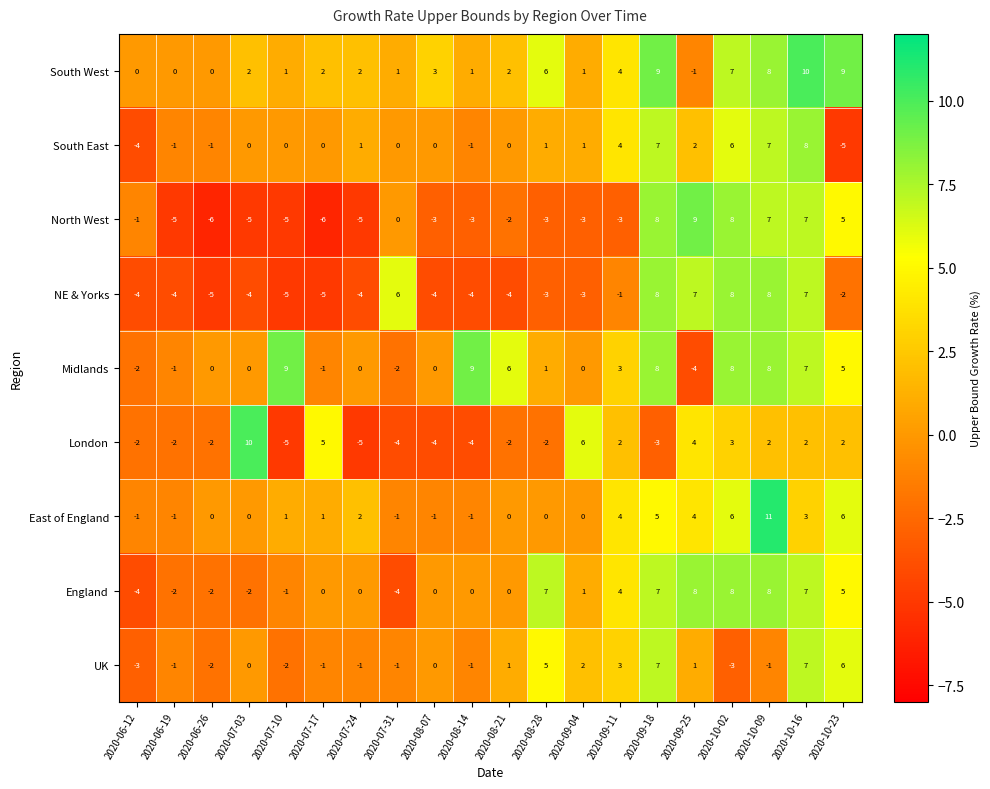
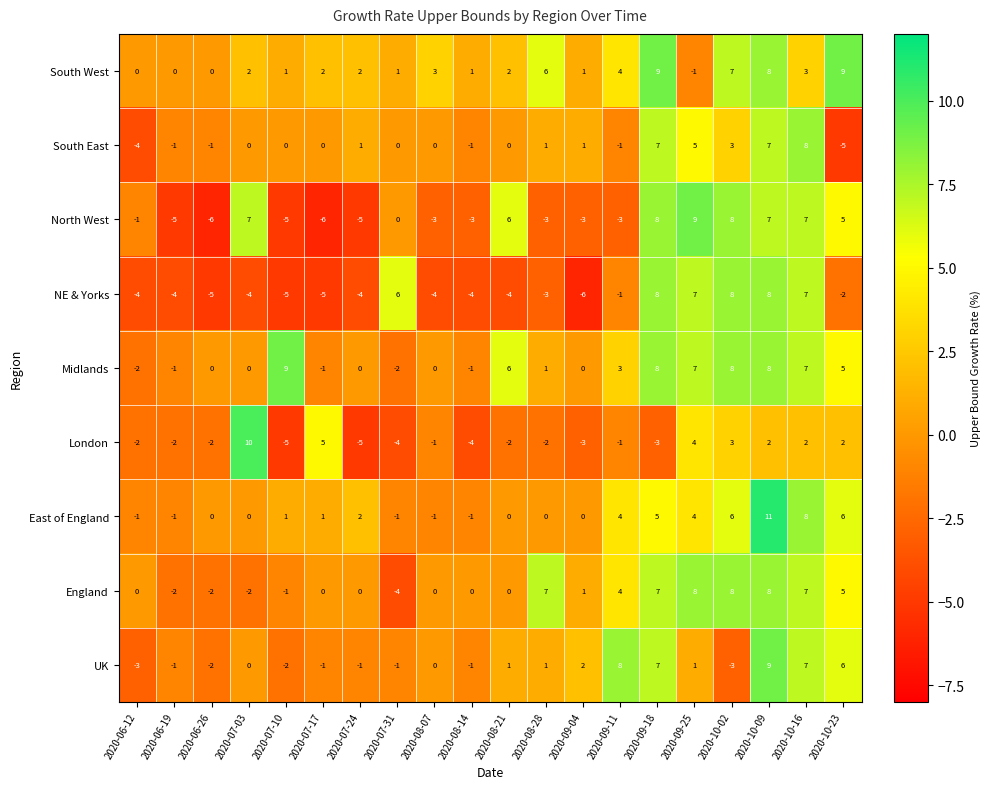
  {
    "South West": {
      "2020-06-12": 0,
      "2020-06-19": 0,
      "2020-06-26": 0,
      "2020-07-03": 2,
      "2020-07-10": 1,
      "2020-07-17": 2,
      "2020-07-24": 2,
      "2020-07-31": 1,
      "2020-08-07": 3,
      "2020-08-14": 1,
      "2020-08-21": 2,
      "2020-08-28": 6,
      "2020-09-04": 1,
      "2020-09-11": 4,
      "2020-09-18": 9,
      "2020-09-25": -1,
      "2020-10-02": 7,
      "2020-10-09": 8,
-     "2020-10-16": 10,
+     "2020-10-16": 3,
      "2020-10-23": 9
    },
    "South East": {
      "2020-06-12": -4,
      "2020-06-19": -1,
      "2020-06-26": -1,
      "2020-07-03": 0,
      "2020-07-10": 0,
      "2020-07-17": 0,
      "2020-07-24": 1,
      "2020-07-31": 0,
      "2020-08-07": 0,
      "2020-08-14": -1,
      "2020-08-21": 0,
      "2020-08-28": 1,
      "2020-09-04": 1,
-     "2020-09-11": 4,
+     "2020-09-11": -1,
      "2020-09-18": 7,
-     "2020-09-25": 2,
-     "2020-10-02": 6,
+     "2020-09-25": 5,
+     "2020-10-02": 3,
      "2020-10-09": 7,
      "2020-10-16": 8,
      "2020-10-23": -5
    },
    "North West": {
      "2020-06-12": -1,
      "2020-06-19": -5,
      "2020-06-26": -6,
-     "2020-07-03": -5,
+     "2020-07-03": 7,
      "2020-07-10": -5,
      "2020-07-17": -6,
      "2020-07-24": -5,
      "2020-07-31": 0,
      "2020-08-07": -3,
      "2020-08-14": -3,
-     "2020-08-21": -2,
+     "2020-08-21": 6,
      "2020-08-28": -3,
      "2020-09-04": -3,
      "2020-09-11": -3,
      "2020-09-18": 8,
      "2020-09-25": 9,
      "2020-10-02": 8,
      "2020-10-09": 7,
      "2020-10-16": 7,
      "2020-10-23": 5
    },
    "NE & Yorks": {
      "2020-06-12": -4,
      "2020-06-19": -4,
      "2020-06-26": -5,
      "2020-07-03": -4,
      "2020-07-10": -5,
      "2020-07-17": -5,
      "2020-07-24": -4,
      "2020-07-31": 6,
      "2020-08-07": -4,
      "2020-08-14": -4,
      "2020-08-21": -4,
      "2020-08-28": -3,
-     "2020-09-04": -3,
+     "2020-09-04": -6,
      "2020-09-11": -1,
      "2020-09-18": 8,
      "2020-09-25": 7,
      "2020-10-02": 8,
      "2020-10-09": 8,
      "2020-10-16": 7,
      "2020-10-23": -2
    },
    "Midlands": {
      "2020-06-12": -2,
      "2020-06-19": -1,
      "2020-06-26": 0,
      "2020-07-03": 0,
      "2020-07-10": 9,
      "2020-07-17": -1,
      "2020-07-24": 0,
      "2020-07-31": -2,
      "2020-08-07": 0,
-     "2020-08-14": 9,
+     "2020-08-14": -1,
      "2020-08-21": 6,
      "2020-08-28": 1,
      "2020-09-04": 0,
      "2020-09-11": 3,
      "2020-09-18": 8,
-     "2020-09-25": -4,
+     "2020-09-25": 7,
      "2020-10-02": 8,
      "2020-10-09": 8,
      "2020-10-16": 7,
      "2020-10-23": 5
    },
    "London": {
      "2020-06-12": -2,
      "2020-06-19": -2,
      "2020-06-26": -2,
      "2020-07-03": 10,
      "2020-07-10": -5,
      "2020-07-17": 5,
      "2020-07-24": -5,
      "2020-07-31": -4,
-     "2020-08-07": -4,
+     "2020-08-07": -1,
      "2020-08-14": -4,
      "2020-08-21": -2,
      "2020-08-28": -2,
-     "2020-09-04": 6,
-     "2020-09-11": 2,
+     "2020-09-04": -3,
+     "2020-09-11": -1,
      "2020-09-18": -3,
      "2020-09-25": 4,
      "2020-10-02": 3,
      "2020-10-09": 2,
      "2020-10-16": 2,
      "2020-10-23": 2
    },
    "East of England": {
      "2020-06-12": -1,
      "2020-06-19": -1,
      "2020-06-26": 0,
      "2020-07-03": 0,
      "2020-07-10": 1,
      "2020-07-17": 1,
      "2020-07-24": 2,
      "2020-07-31": -1,
      "2020-08-07": -1,
      "2020-08-14": -1,
      "2020-08-21": 0,
      "2020-08-28": 0,
      "2020-09-04": 0,
      "2020-09-11": 4,
      "2020-09-18": 5,
      "2020-09-25": 4,
      "2020-10-02": 6,
      "2020-10-09": 11,
-     "2020-10-16": 3,
+     "2020-10-16": 8,
      "2020-10-23": 6
    },
    "England": {
-     "2020-06-12": -4,
+     "2020-06-12": 0,
      "2020-06-19": -2,
      "2020-06-26": -2,
      "2020-07-03": -2,
      "2020-07-10": -1,
      "2020-07-17": 0,
      "2020-07-24": 0,
      "2020-07-31": -4,
      "2020-08-07": 0,
      "2020-08-14": 0,
      "2020-08-21": 0,
      "2020-08-28": 7,
      "2020-09-04": 1,
      "2020-09-11": 4,
      "2020-09-18": 7,
      "2020-09-25": 8,
      "2020-10-02": 8,
      "2020-10-09": 8,
      "2020-10-16": 7,
      "2020-10-23": 5
    },
    "UK": {
      "2020-06-12": -3,
      "2020-06-19": -1,
      "2020-06-26": -2,
      "2020-07-03": 0,
      "2020-07-10": -2,
      "2020-07-17": -1,
      "2020-07-24": -1,
      "2020-07-31": -1,
      "2020-08-07": 0,
      "2020-08-14": -1,
      "2020-08-21": 1,
-     "2020-08-28": 5,
+     "2020-08-28": 1,
      "2020-09-04": 2,
-     "2020-09-11": 3,
+     "2020-09-11": 8,
      "2020-09-18": 7,
      "2020-09-25": 1,
      "2020-10-02": -3,
-     "2020-10-09": -1,
+     "2020-10-09": 9,
      "2020-10-16": 7,
      "2020-10-23": 6
    }
  }
